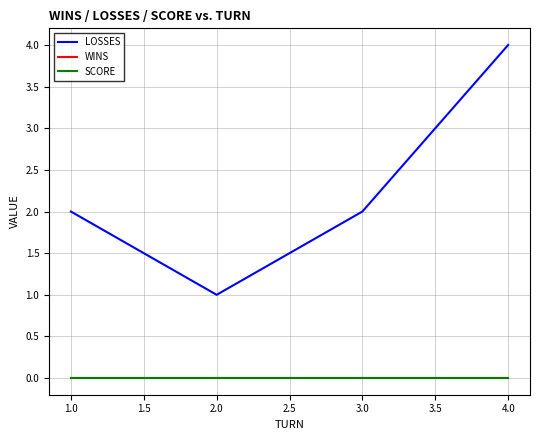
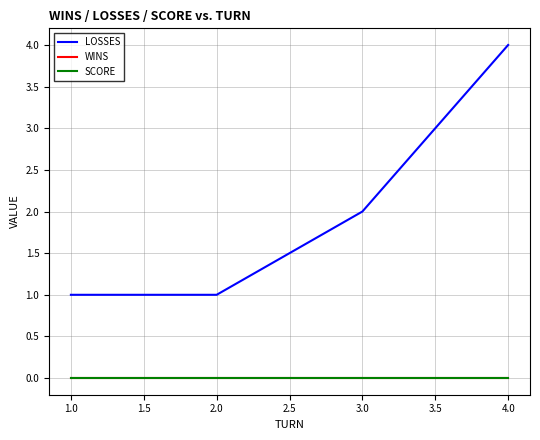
  {
    "LOSSES": {
-     "1.0": 2,
+     "1.0": 1,
      "2.0": 1,
      "3.0": 2,
      "4.0": 4
    },
    "SCORE": {
      "1.0": 0,
      "2.0": 0,
      "3.0": 0,
      "4.0": 0
    }
  }
